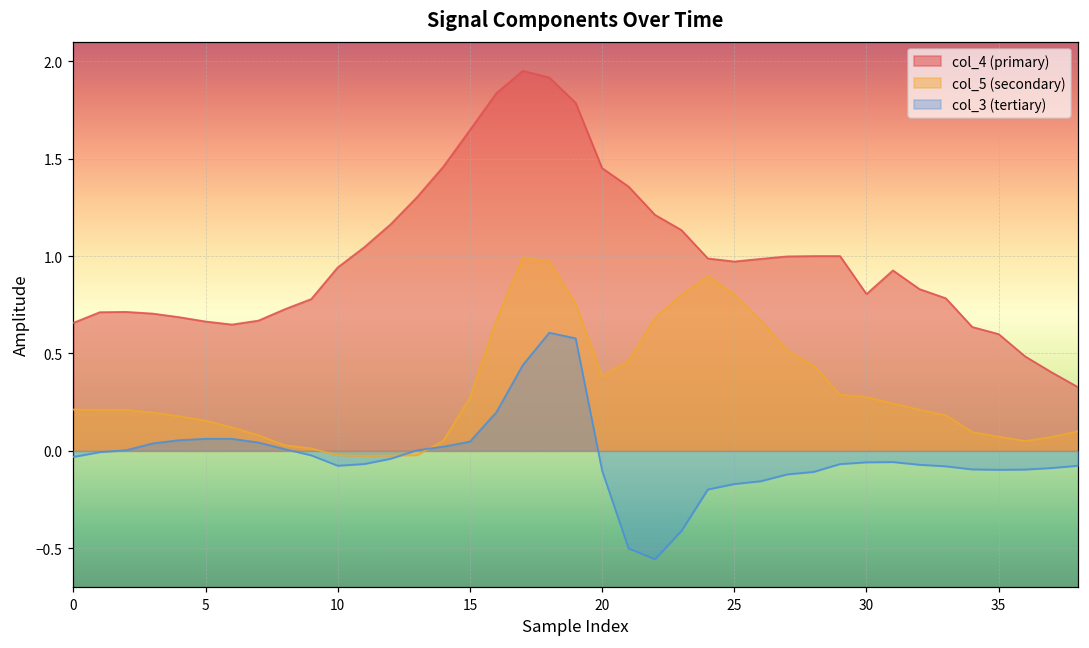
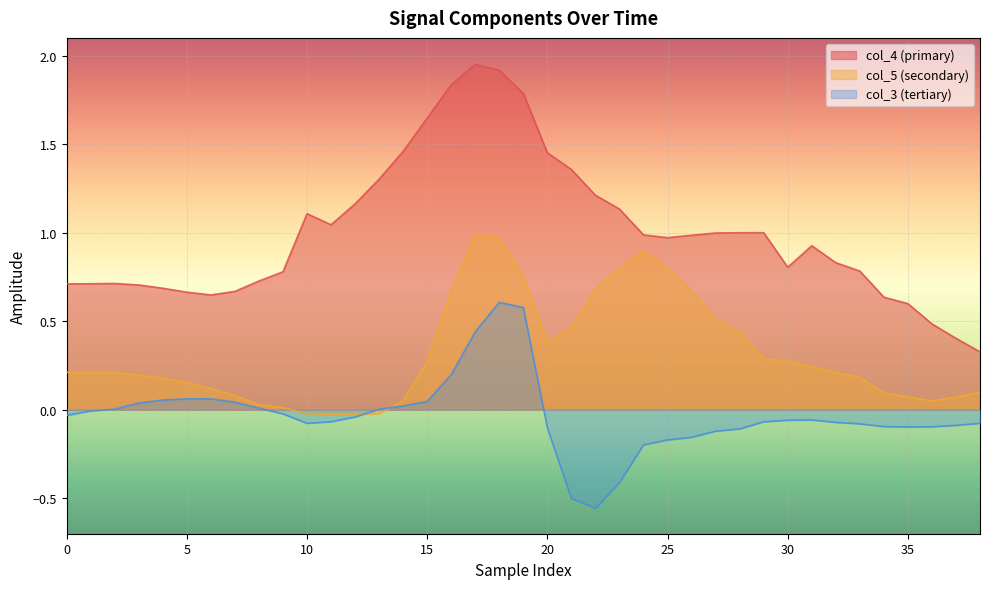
  {
    "col_4 (primary)": {
-     "0": 0.66,
+     "0": 0.71,
      "5": 0.66,
-     "10": 0.94,
+     "10": 1.11,
      "15": 1.65,
      "20": 1.45,
      "25": 0.97,
      "30": 0.80,
      "35": 0.60
    }
  }
